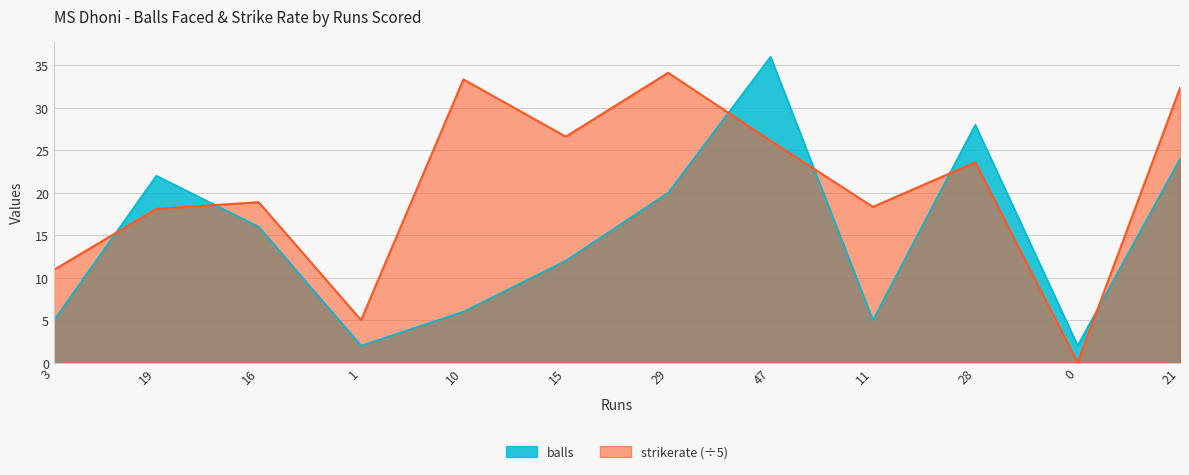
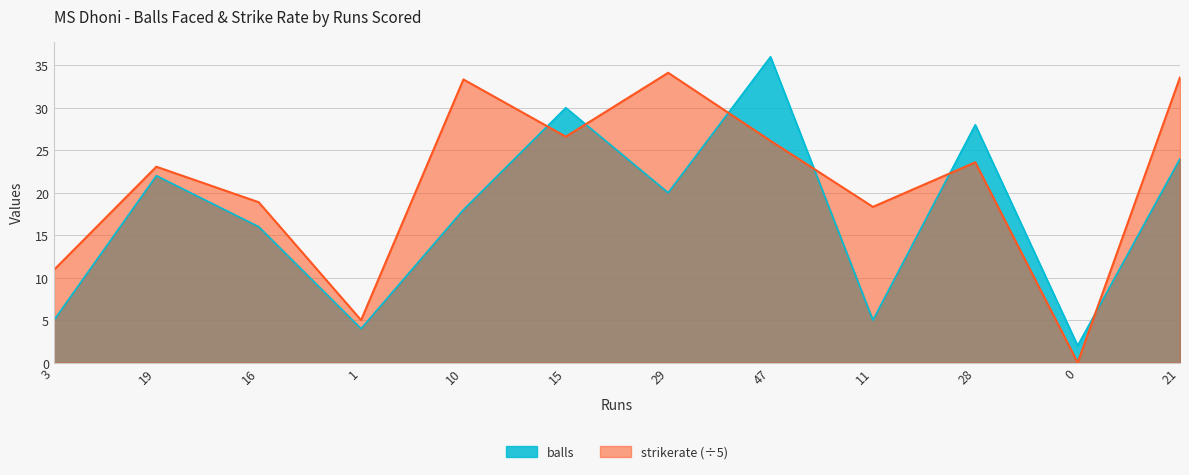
  {
    "balls": {
      "3": 5,
      "19": 22,
      "16": 16,
-     "1": 2,
-     "10": 6,
-     "15": 12,
+     "1": 4,
+     "10": 18,
+     "15": 30,
      "29": 20,
      "47": 36,
      "11": 5,
      "28": 28,
      "0": 2,
      "21": 24
    },
    "strikerate (÷5)": {
      "3": 11,
-     "19": 18,
+     "19": 23,
      "16": 19,
      "1": 5,
      "10": 33,
      "15": 27,
      "29": 34,
      "47": 26,
      "11": 18,
      "28": 24,
      "0": 0,
-     "21": 32
+     "21": 34
    }
  }
